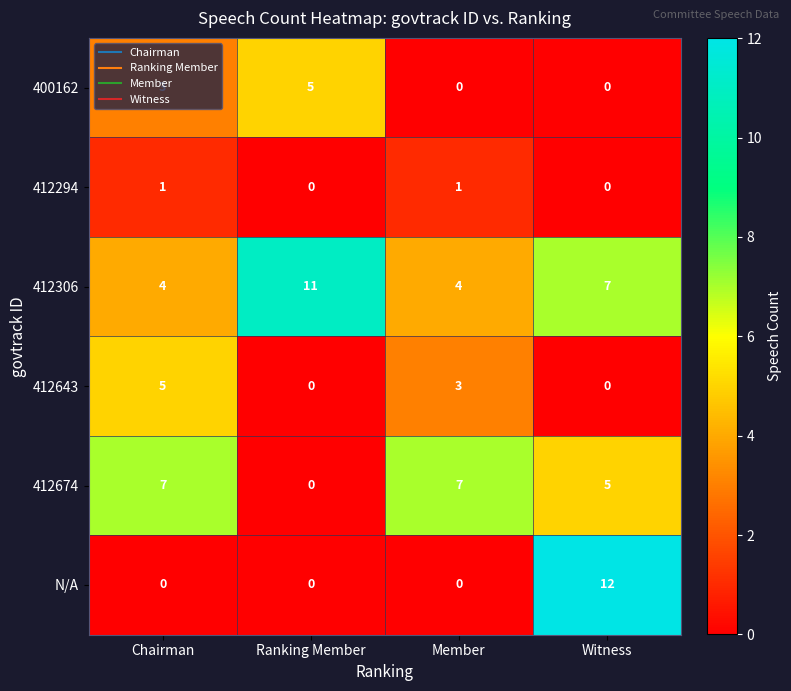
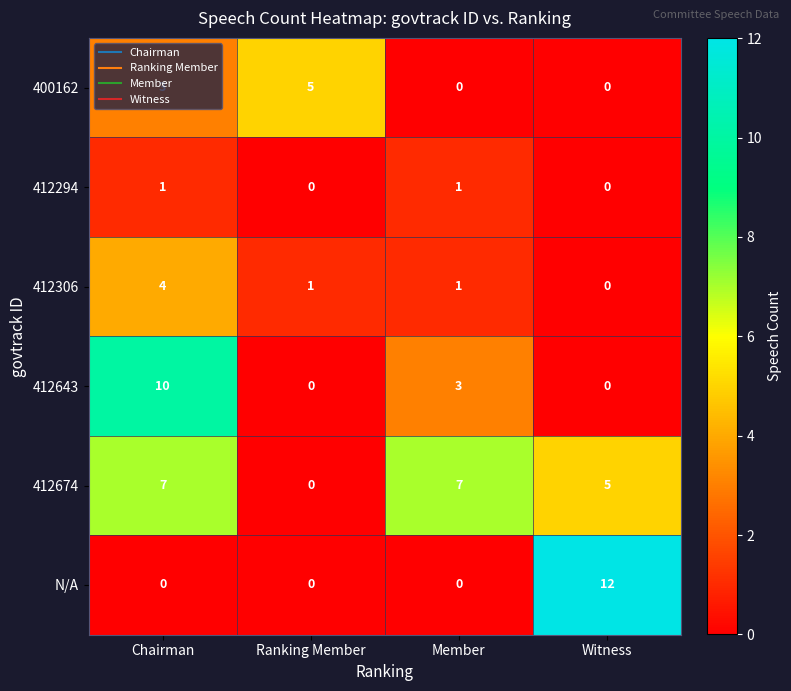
  {
    "400162": {
      "Ranking Member": 5,
      "Member": 0,
      "Witness": 0
    },
    "412294": {
      "Chairman": 1,
      "Ranking Member": 0,
      "Member": 1,
      "Witness": 0
    },
    "412306": {
      "Chairman": 4,
-     "Ranking Member": 11,
-     "Member": 4,
-     "Witness": 7
+     "Ranking Member": 1,
+     "Member": 1,
+     "Witness": 0
    },
    "412643": {
-     "Chairman": 5,
+     "Chairman": 10,
      "Ranking Member": 0,
      "Member": 3,
      "Witness": 0
    },
    "412674": {
      "Chairman": 7,
      "Ranking Member": 0,
      "Member": 7,
      "Witness": 5
    },
    "N/A": {
      "Chairman": 0,
      "Ranking Member": 0,
      "Member": 0,
      "Witness": 12
    }
  }
